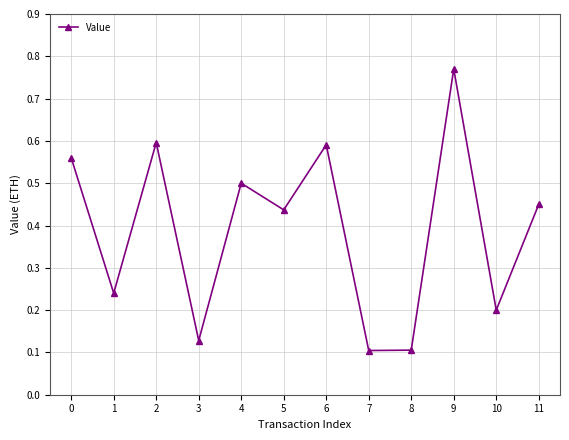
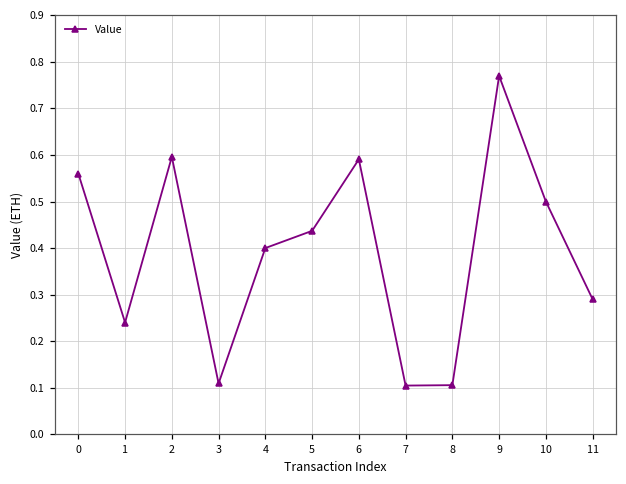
  {
    "0": 0.56,
    "1": 0.24,
    "2": 0.60,
-   "3": 0.13,
-   "4": 0.5,
+   "3": 0.11,
+   "4": 0.4,
    "5": 0.44,
    "6": 0.59,
    "7": 0.10,
    "8": 0.11,
    "9": 0.77,
-   "10": 0.2,
-   "11": 0.45
+   "10": 0.5,
+   "11": 0.29
  }
